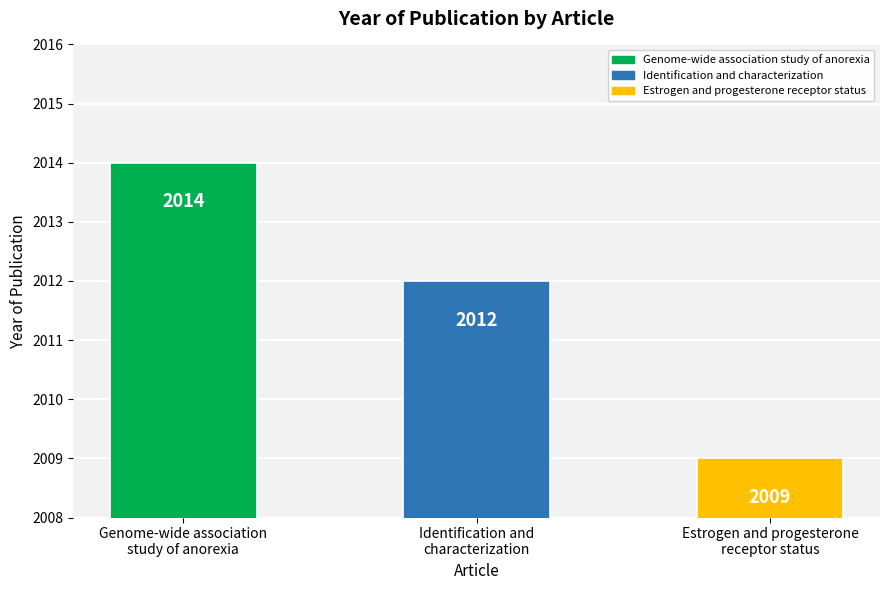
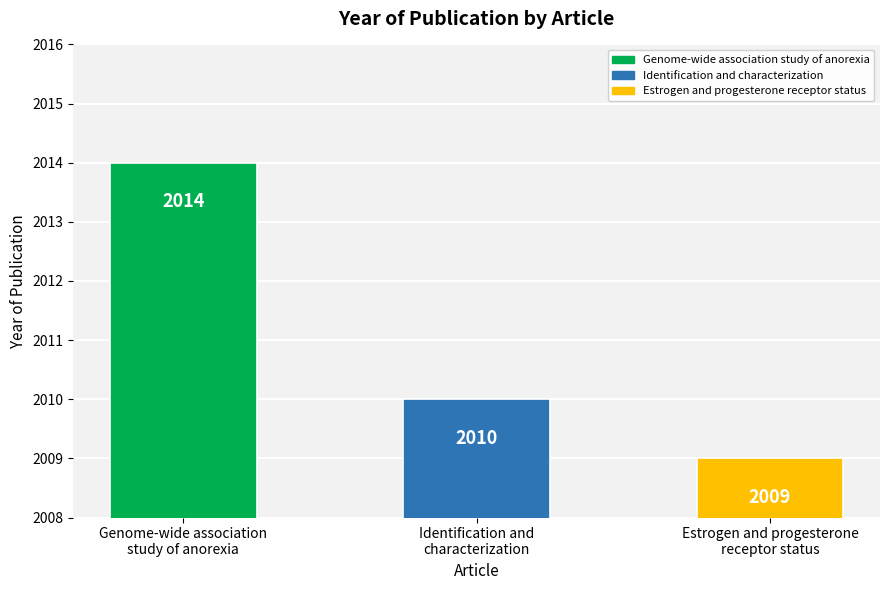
  {
    "Genome-wide association study of anorexia": 2014,
-   "Identification and characterization": 2012,
+   "Identification and characterization": 2010,
    "Estrogen and progesterone receptor status": 2009
  }
